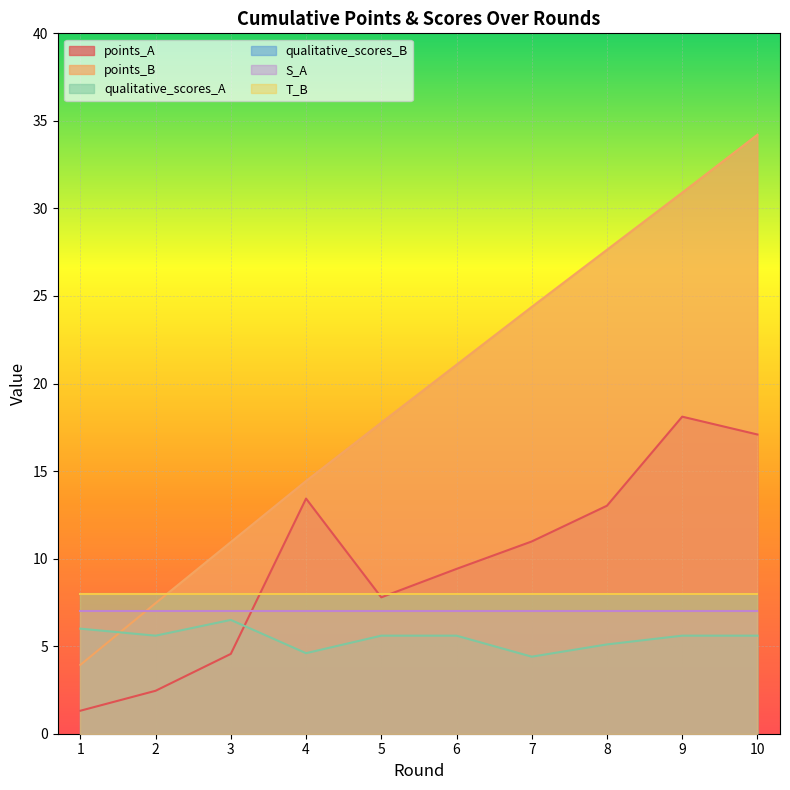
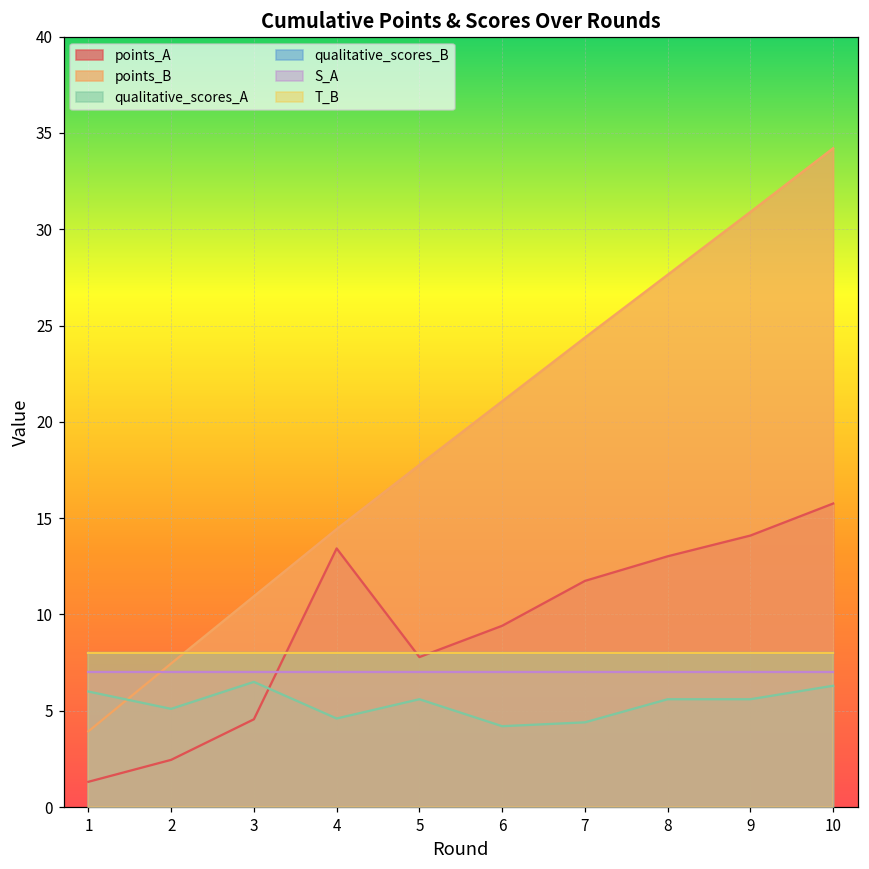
  {
    "points_A": {
      "1": 1.3,
      "2": 2.5,
      "3": 4.6,
      "4": 13.4,
      "5": 7.8,
      "6": 9.4,
-     "7": 11.0,
+     "7": 11.7,
      "8": 13.0,
-     "9": 18.1,
-     "10": 17.1
+     "9": 14.1,
+     "10": 15.8
    },
    "qualitative_scores_A": {
      "1": 6.0,
-     "2": 5.6,
+     "2": 5.1,
      "3": 6.5,
      "4": 4.6,
      "5": 5.6,
-     "6": 5.6,
+     "6": 4.2,
      "7": 4.4,
-     "8": 5.1,
+     "8": 5.6,
      "9": 5.6,
-     "10": 5.6
+     "10": 6.3
    },
    "S_A": {
      "1": 7.0,
      "2": 7.0,
      "3": 7.0,
      "4": 7.0,
      "5": 7.0,
      "6": 7.0,
      "7": 7.0,
      "8": 7.0,
      "9": 7.0,
      "10": 7.0
    }
  }
